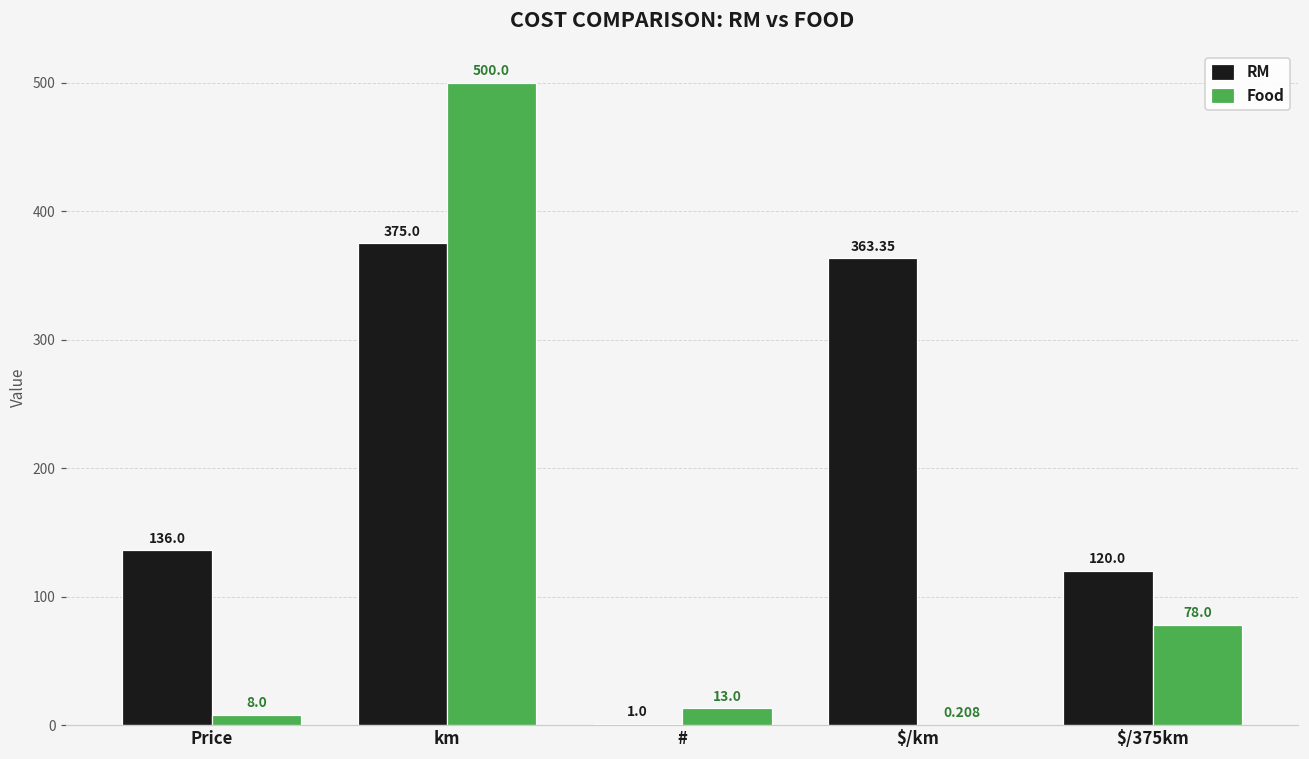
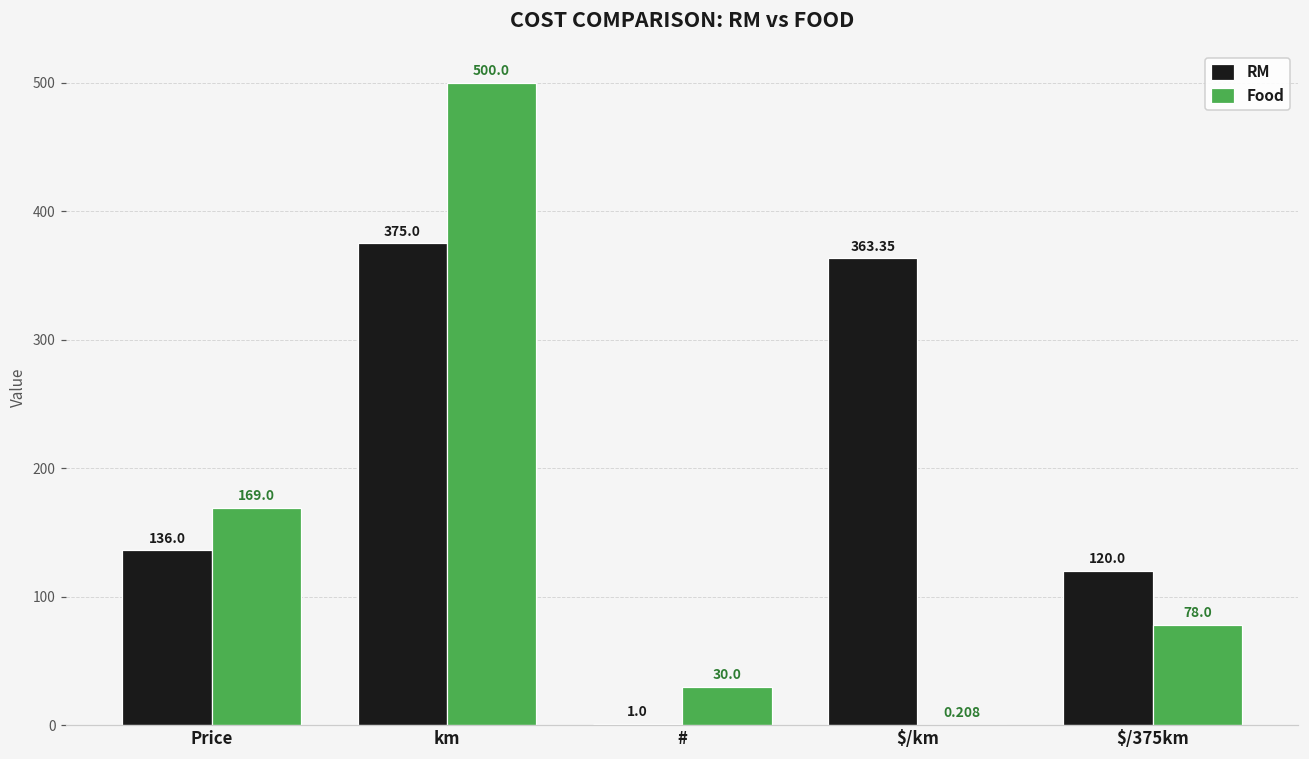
  {
    "RM": {
      "Price": 136.0,
      "km": 375.0,
      "#": 1.0,
      "$/km": 363.35,
      "$/375km": 120.0
    },
    "Food": {
-     "Price": 8.0,
+     "Price": 169.0,
      "km": 500.0,
-     "#": 13.0,
+     "#": 30.0,
      "$/km": 0.208,
      "$/375km": 78.0
    }
  }
